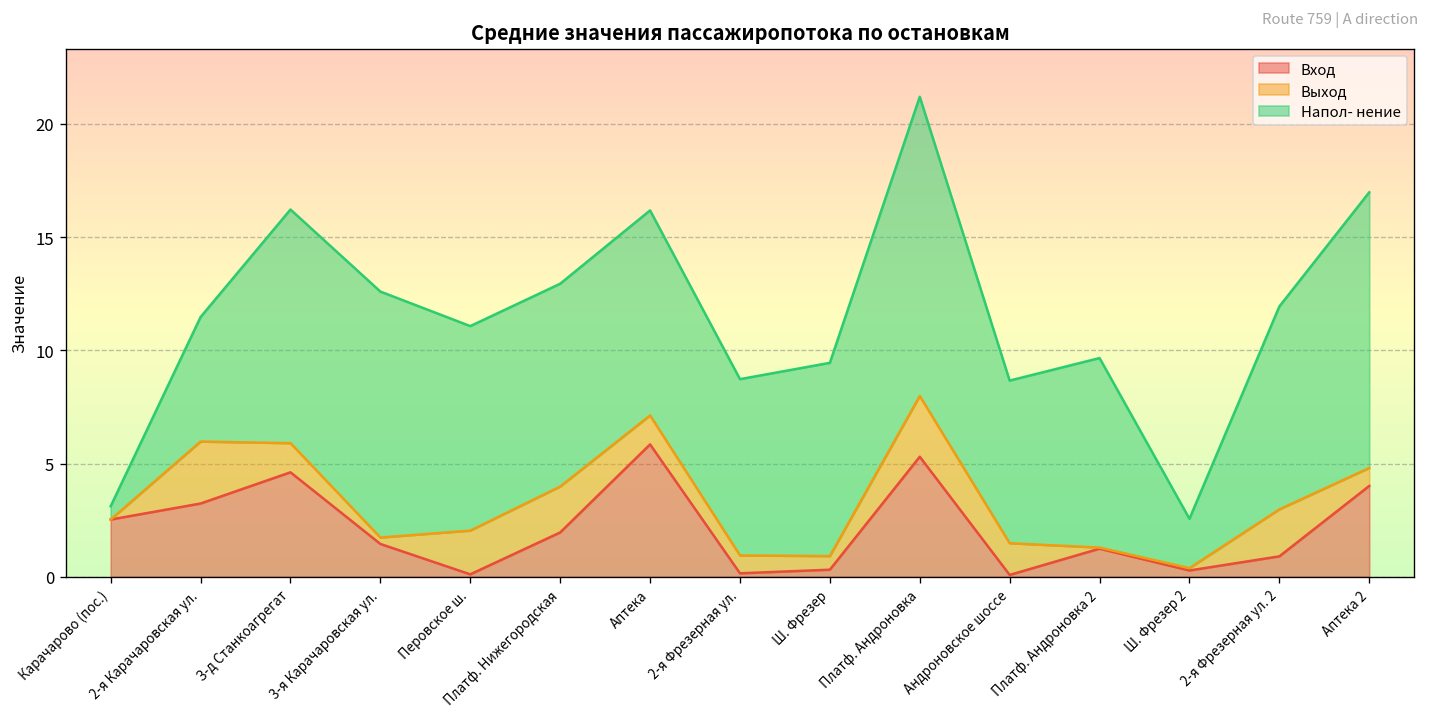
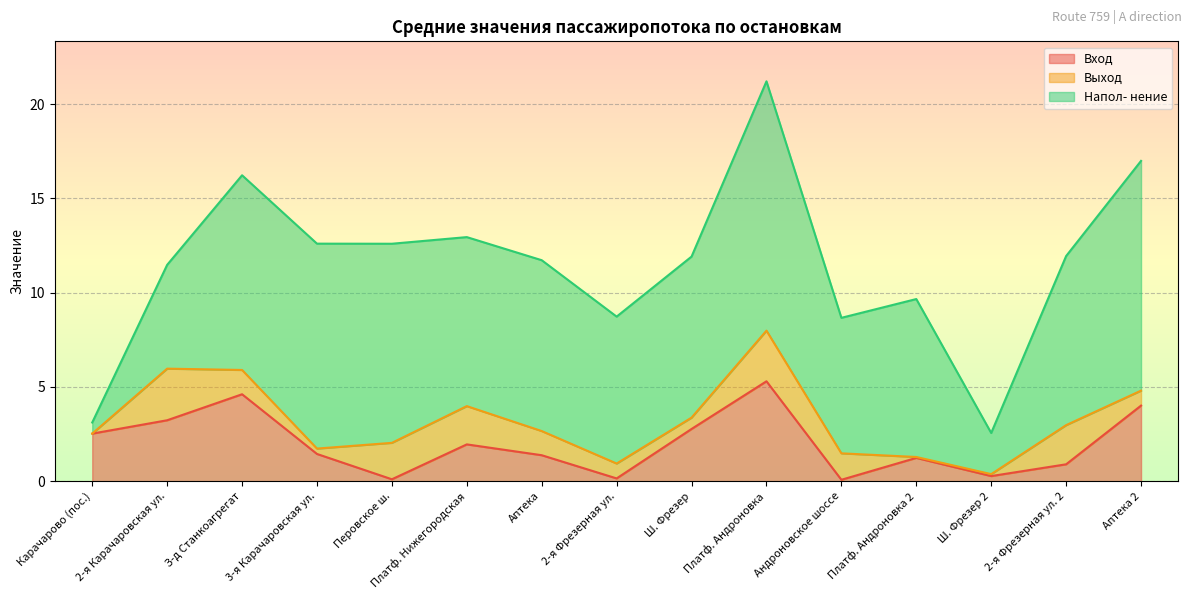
  {
    "Вход": {
      "2-я Карачаровская ул.": 3.2,
      "З-д Станкоагрегат": 4.6,
      "3-я Карачаровская ул.": 1.4,
      "Перовское ш.": 0.1,
      "Платф. Нижегородская": 2.0,
-     "Аптека": 5.8,
+     "Аптека": 1.4,
      "2-я Фрезерная ул.": 0.1,
-     "Ш. Фрезер": 0.3,
+     "Ш. Фрезер": 2.8,
      "Платф. Андроновка": 5.3,
      "Андроновское шоссе": 0.1,
      "2-я Фрезерная ул. 2": 0.9,
      "Аптека 2": 4.0
    },
    "Выход": {
      "2-я Карачаровская ул.": 2.7,
      "З-д Станкоагрегат": 1.3,
      "3-я Карачаровская ул.": 0.3,
      "Перовское ш.": 1.9,
      "Платф. Нижегородская": 2.0,
      "Аптека": 1.3,
      "2-я Фрезерная ул.": 0.8,
      "Ш. Фрезер": 0.6,
      "Платф. Андроновка": 2.7,
      "Андроновское шоссе": 1.4,
      "2-я Фрезерная ул. 2": 2.1,
      "Аптека 2": 0.8
    },
    "Напол- нение": {
      "Карачарово (пос.)": 0.6,
      "2-я Карачаровская ул.": 5.5,
      "З-д Станкоагрегат": 10.3,
      "3-я Карачаровская ул.": 10.9,
-     "Перовское ш.": 9.0,
+     "Перовское ш.": 10.6,
      "Платф. Нижегородская": 9.0,
      "Аптека": 9.1,
      "2-я Фрезерная ул.": 7.8,
      "Ш. Фрезер": 8.5,
      "Платф. Андроновка": 13.2,
      "Андроновское шоссе": 7.2,
      "Платф. Андроновка 2": 8.4,
      "Ш. Фрезер 2": 2.2,
      "2-я Фрезерная ул. 2": 9.0,
      "Аптека 2": 12.2
    }
  }
